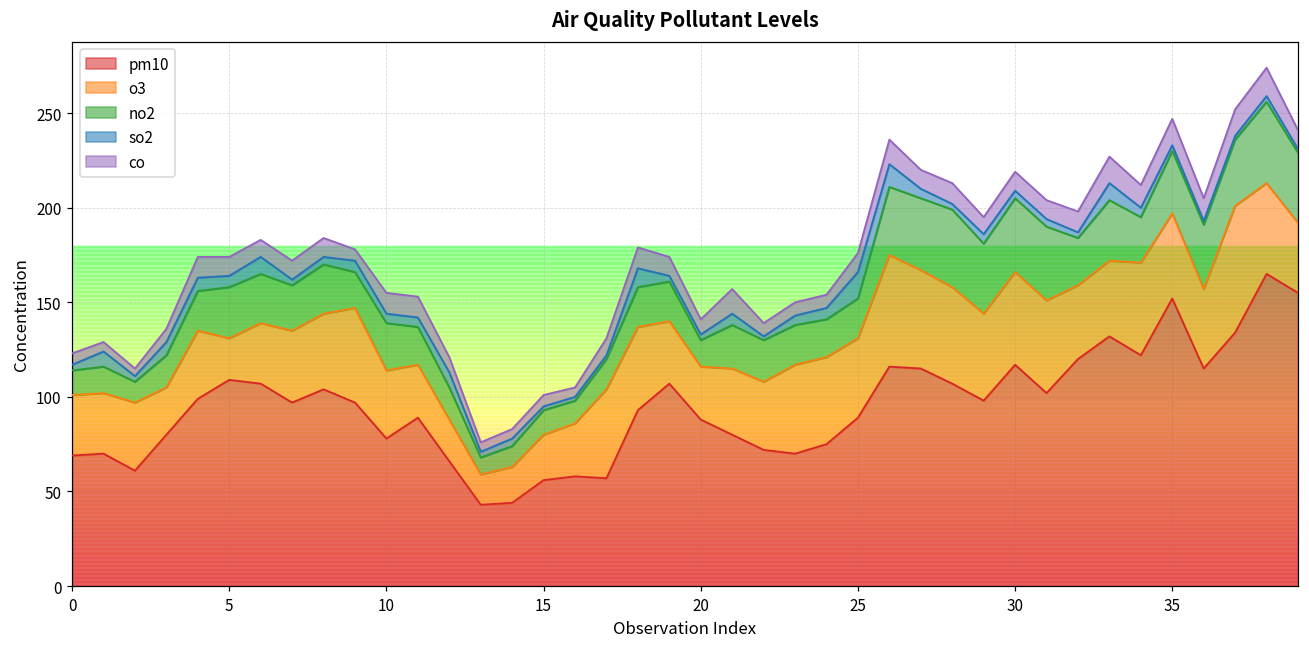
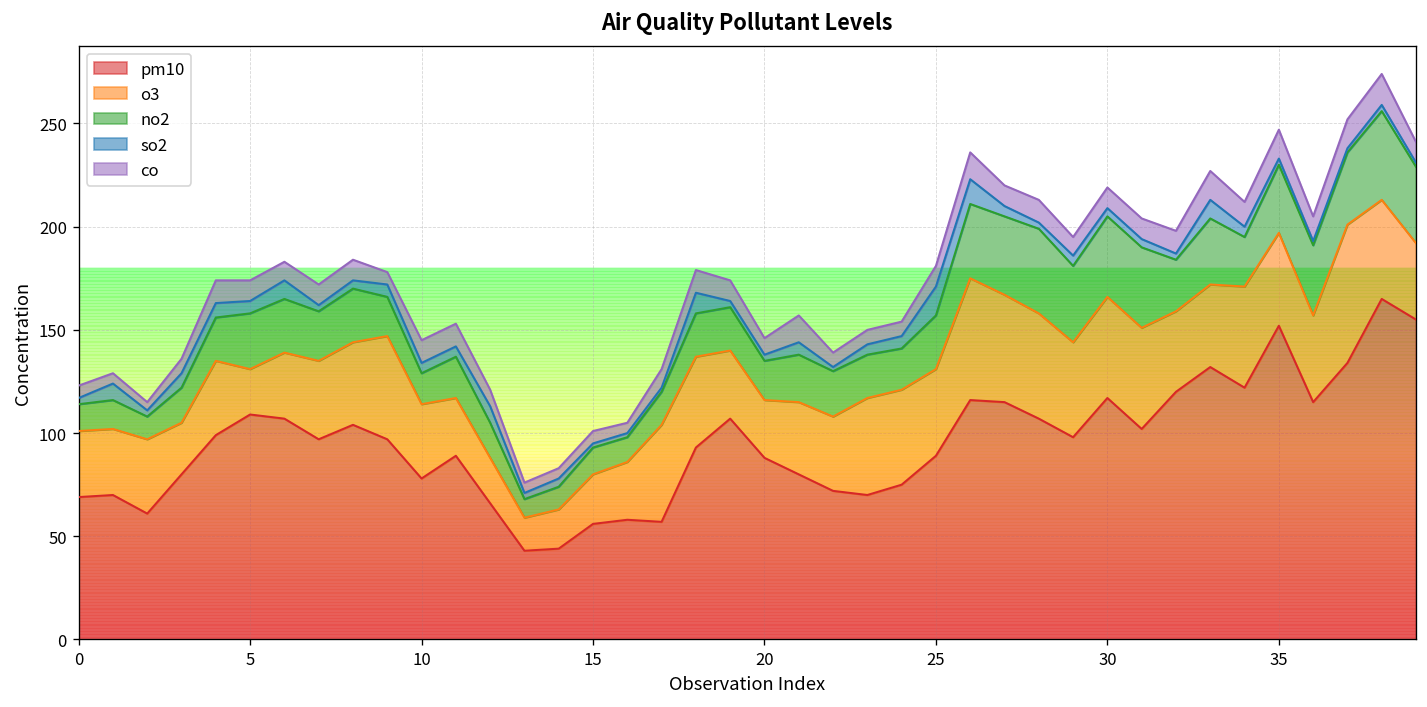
  {
    "pm10": {
      "0": 69,
      "5": 109,
      "10": 78,
      "15": 56,
      "20": 88,
      "25": 89,
      "30": 117,
      "35": 152
    },
    "o3": {
      "0": 32,
      "5": 22,
      "10": 36,
      "15": 24,
      "20": 28,
      "25": 42,
      "30": 49,
      "35": 45
    },
    "no2": {
      "0": 13,
      "5": 27,
-     "10": 25,
+     "10": 15,
      "15": 13,
-     "20": 14,
-     "25": 21,
+     "20": 19,
+     "25": 26,
      "30": 39,
      "35": 33
    },
    "so2": {
      "0": 3,
      "5": 6,
      "10": 5,
      "15": 2,
      "20": 3,
      "25": 14,
      "30": 4,
      "35": 3
    },
    "co": {
      "0": 6,
      "5": 10,
      "10": 11,
      "15": 6,
      "20": 8,
      "25": 10,
      "30": 10,
      "35": 14
    }
  }
